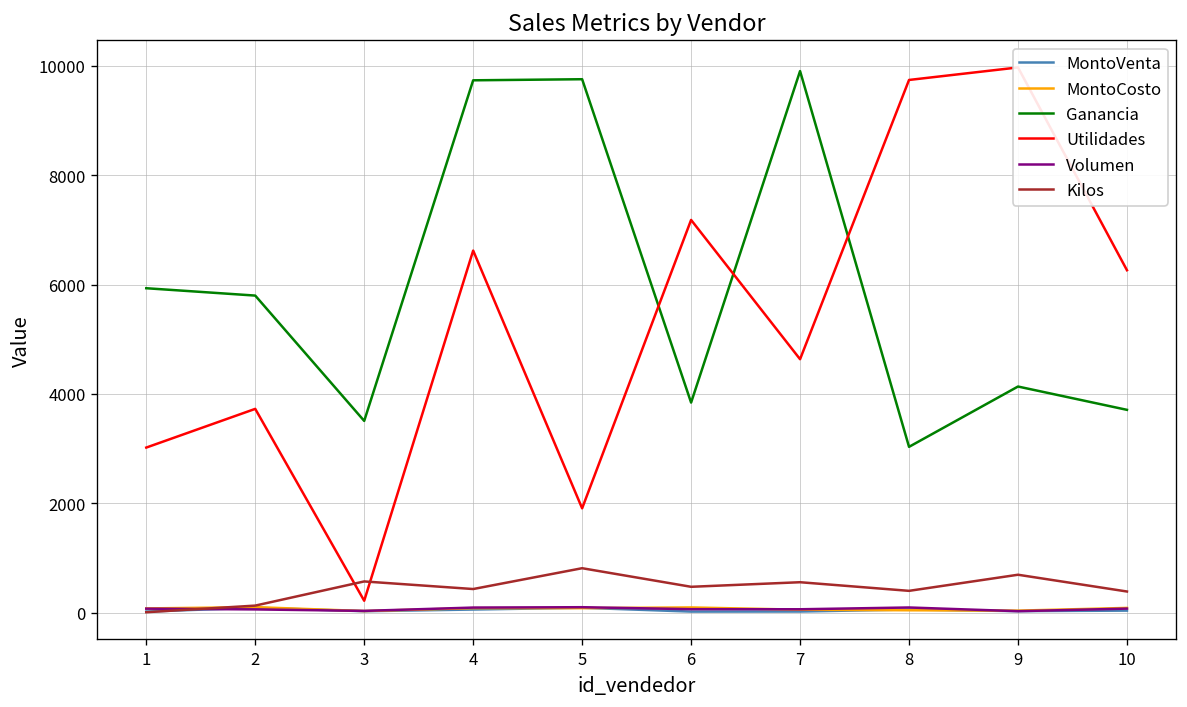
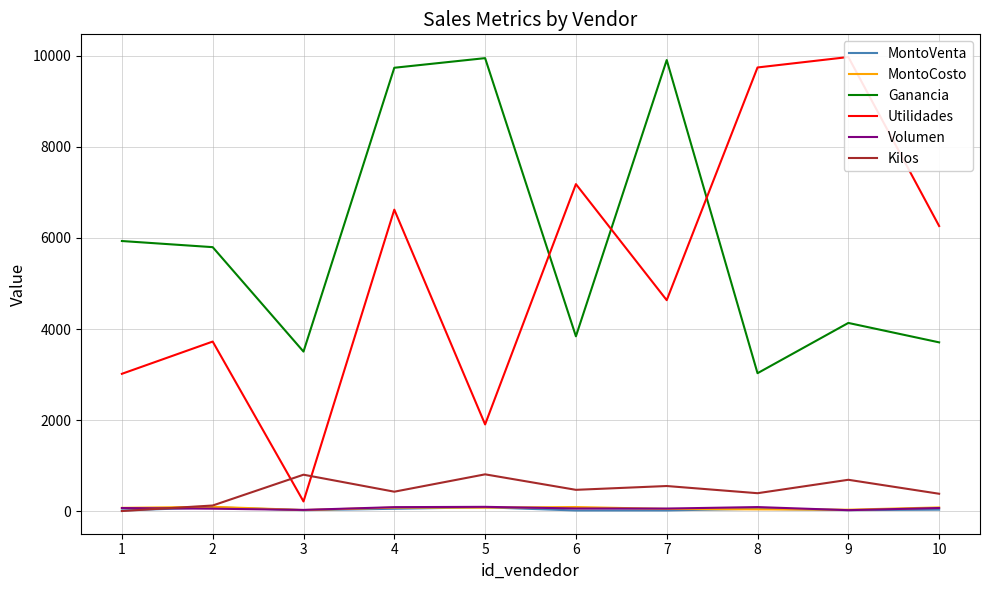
  {
    "Ganancia": {
      "1": 5900,
      "2": 5800,
      "3": 3500,
      "4": 9700,
-     "5": 9800,
+     "5": 9900,
      "6": 3800,
      "7": 9900,
      "8": 3000,
      "9": 4100,
      "10": 3700
    },
    "Utilidades": {
      "1": 3000,
      "2": 3700,
      "3": 200,
      "4": 6600,
      "5": 1900,
      "6": 7200,
      "7": 4600,
      "8": 9700,
      "10": 6300
    },
    "Kilos": {
-     "3": 600,
+     "3": 800,
      "4": 400,
      "5": 800,
      "6": 500,
      "7": 600,
      "8": 400,
      "9": 700,
      "10": 400
    }
  }
